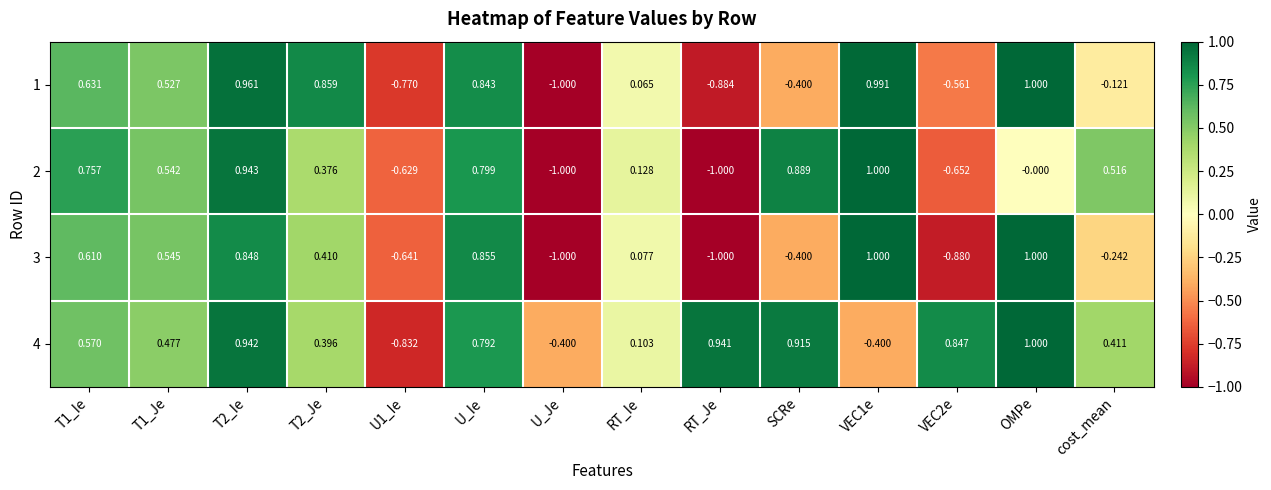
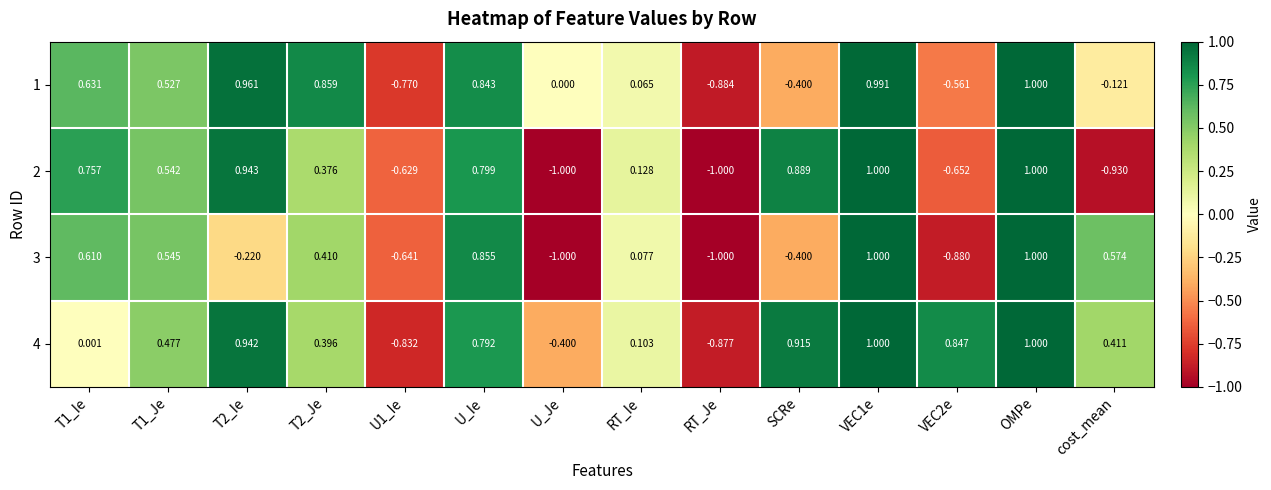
  {
    "1": {
      "T1_Ie": 0.631,
      "T1_Je": 0.527,
      "T2_Ie": 0.961,
      "T2_Je": 0.859,
      "U1_Ie": -0.770,
      "U_Ie": 0.843,
-     "U_Je": -1.000,
+     "U_Je": 0.000,
      "RT_Ie": 0.065,
      "RT_Je": -0.884,
      "SCRe": -0.400,
      "VEC1e": 0.991,
      "VEC2e": -0.561,
      "OMPe": 1.000,
      "cost_mean": -0.121
    },
    "2": {
      "T1_Ie": 0.757,
      "T1_Je": 0.542,
      "T2_Ie": 0.943,
      "T2_Je": 0.376,
      "U1_Ie": -0.629,
      "U_Ie": 0.799,
      "U_Je": -1.000,
      "RT_Ie": 0.128,
      "RT_Je": -1.000,
      "SCRe": 0.889,
      "VEC1e": 1.000,
      "VEC2e": -0.652,
-     "OMPe": -0.000,
-     "cost_mean": 0.516
+     "OMPe": 1.000,
+     "cost_mean": -0.930
    },
    "3": {
      "T1_Ie": 0.610,
      "T1_Je": 0.545,
-     "T2_Ie": 0.848,
+     "T2_Ie": -0.220,
      "T2_Je": 0.410,
      "U1_Ie": -0.641,
      "U_Ie": 0.855,
      "U_Je": -1.000,
      "RT_Ie": 0.077,
      "RT_Je": -1.000,
      "SCRe": -0.400,
      "VEC1e": 1.000,
      "VEC2e": -0.880,
      "OMPe": 1.000,
-     "cost_mean": -0.242
+     "cost_mean": 0.574
    },
    "4": {
-     "T1_Ie": 0.570,
+     "T1_Ie": 0.001,
      "T1_Je": 0.477,
      "T2_Ie": 0.942,
      "T2_Je": 0.396,
      "U1_Ie": -0.832,
      "U_Ie": 0.792,
      "U_Je": -0.400,
      "RT_Ie": 0.103,
-     "RT_Je": 0.941,
+     "RT_Je": -0.877,
      "SCRe": 0.915,
-     "VEC1e": -0.400,
+     "VEC1e": 1.000,
      "VEC2e": 0.847,
      "OMPe": 1.000,
      "cost_mean": 0.411
    }
  }
